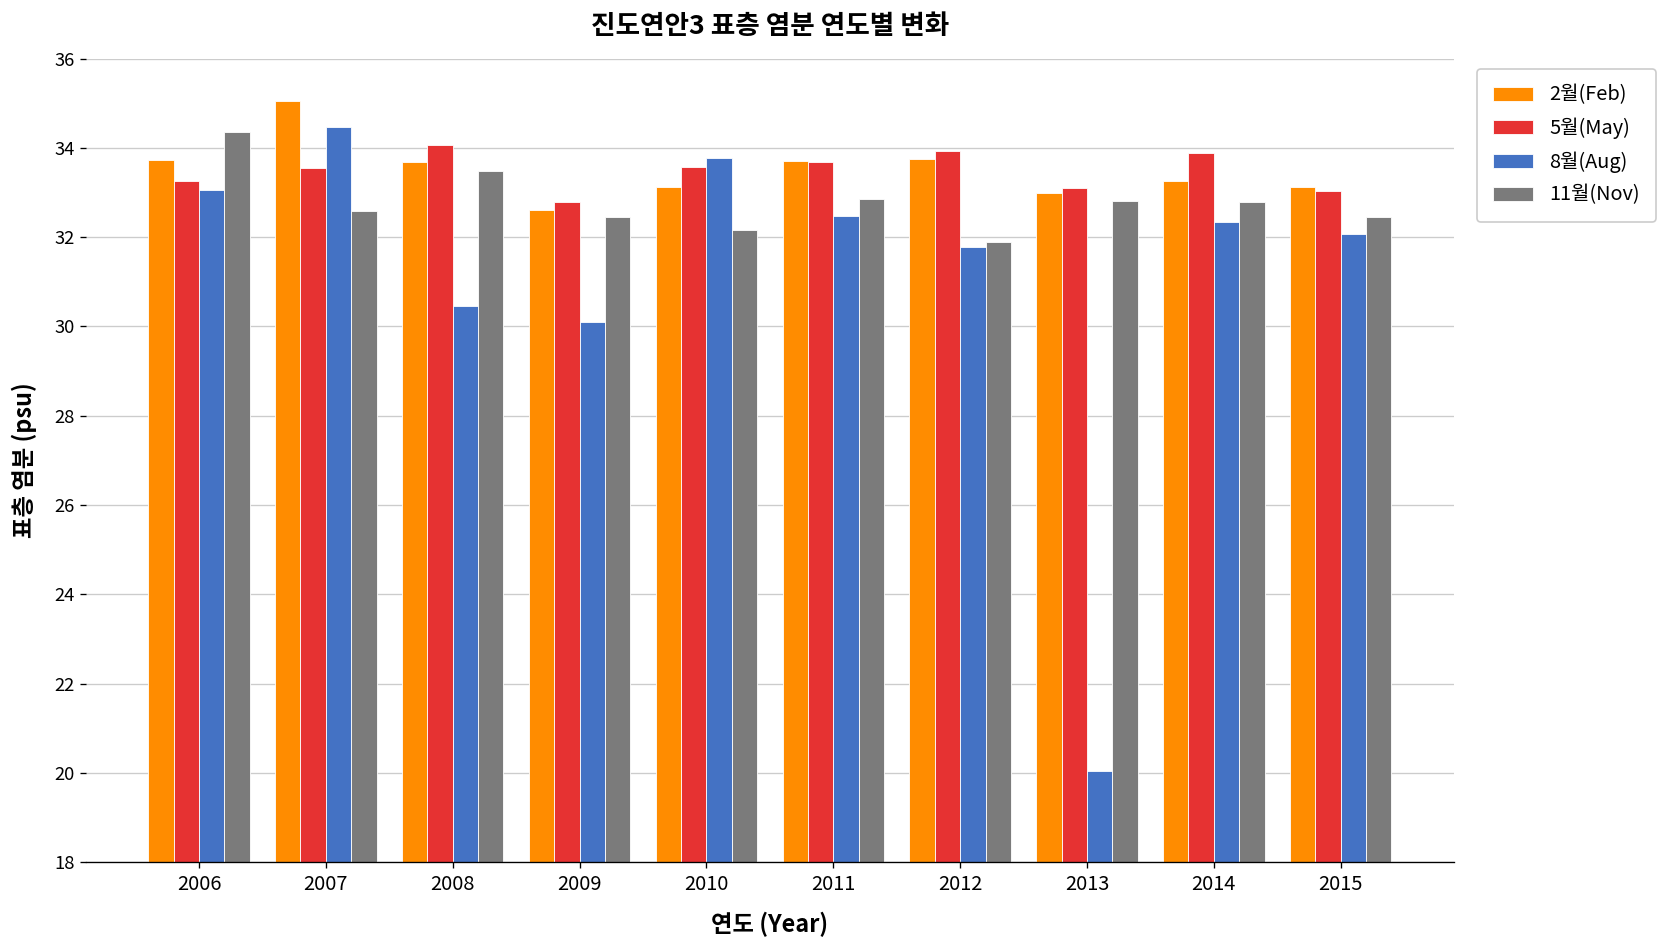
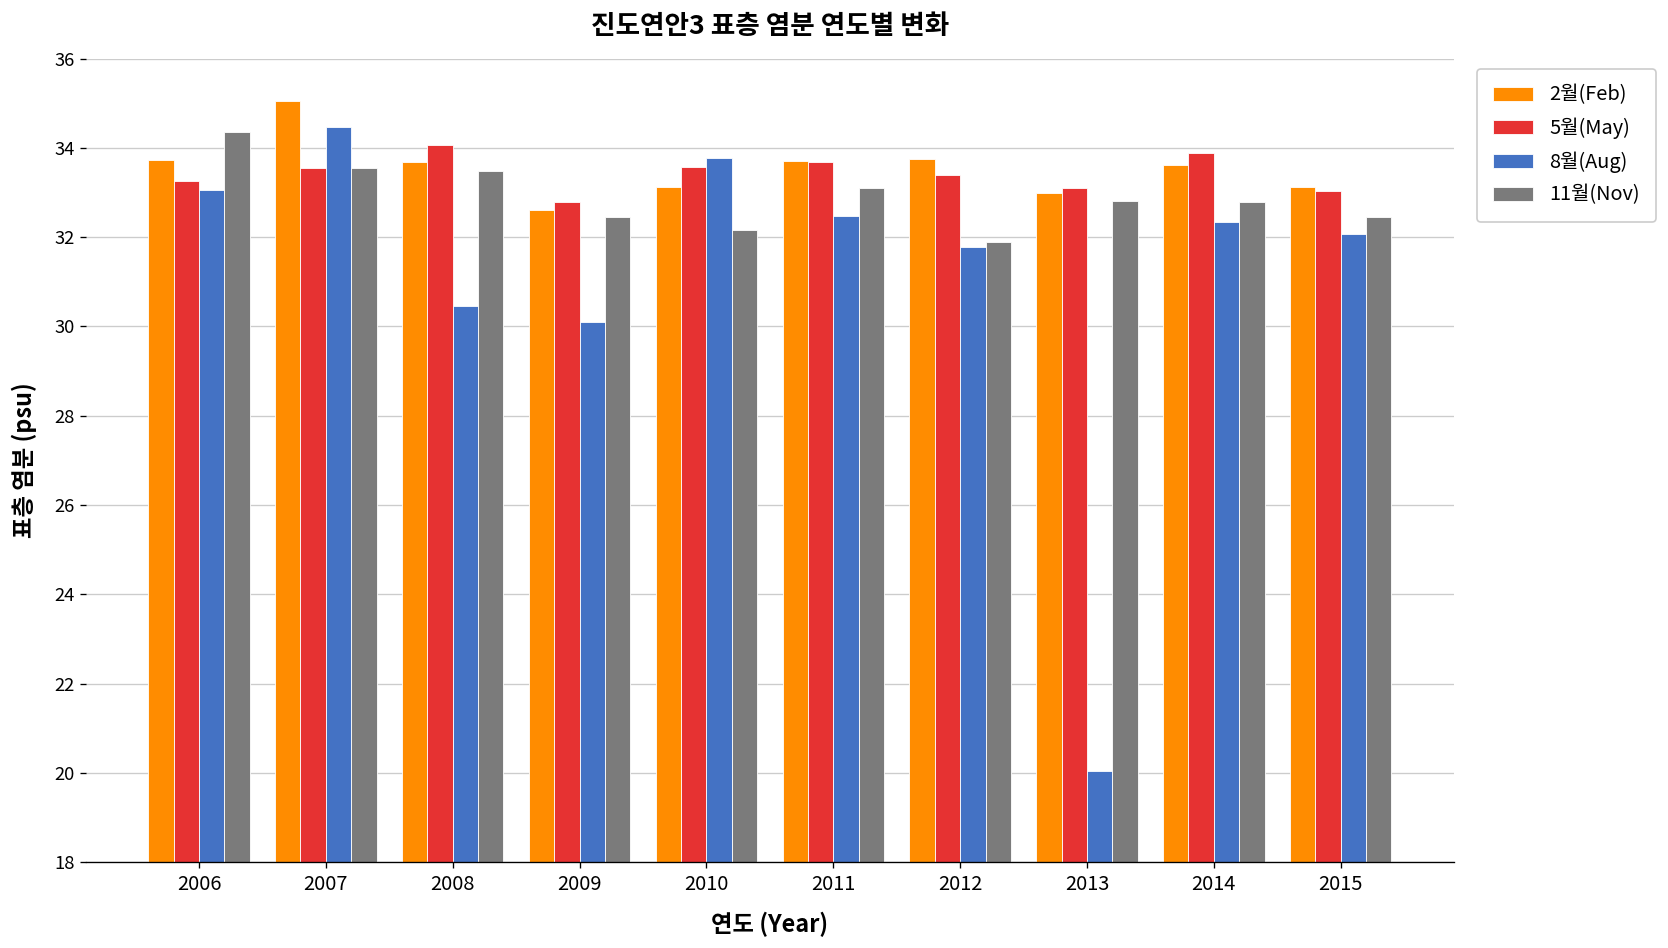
  {
    "2월(Feb)": {
      "2006": 33.7,
      "2007": 35.0,
      "2008": 33.7,
      "2009": 32.6,
      "2010": 33.1,
      "2011": 33.7,
      "2012": 33.8,
      "2013": 33.0,
-     "2014": 33.3,
+     "2014": 33.6,
      "2015": 33.1
    },
    "5월(May)": {
      "2006": 33.3,
      "2007": 33.5,
      "2008": 34.1,
      "2009": 32.8,
      "2010": 33.6,
      "2011": 33.7,
-     "2012": 33.9,
+     "2012": 33.4,
      "2013": 33.1,
      "2014": 33.9,
      "2015": 33.0
    },
    "8월(Aug)": {
      "2006": 33.1,
      "2007": 34.5,
      "2008": 30.5,
      "2009": 30.1,
      "2010": 33.8,
      "2011": 32.5,
      "2012": 31.8,
      "2013": 20.0,
      "2014": 32.3,
      "2015": 32.1
    },
    "11월(Nov)": {
      "2006": 34.4,
-     "2007": 32.6,
+     "2007": 33.5,
      "2008": 33.5,
      "2009": 32.5,
      "2010": 32.2,
-     "2011": 32.9,
+     "2011": 33.1,
      "2012": 31.9,
      "2013": 32.8,
      "2014": 32.8,
      "2015": 32.5
    }
  }
